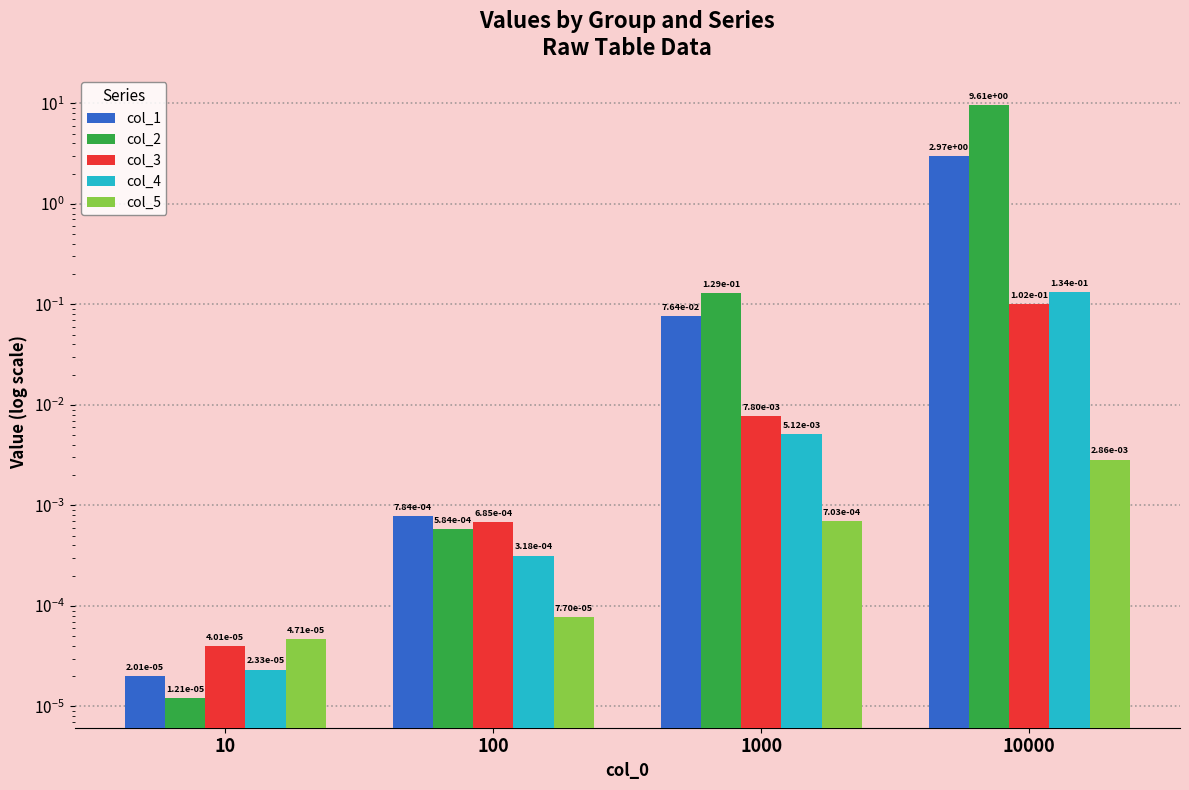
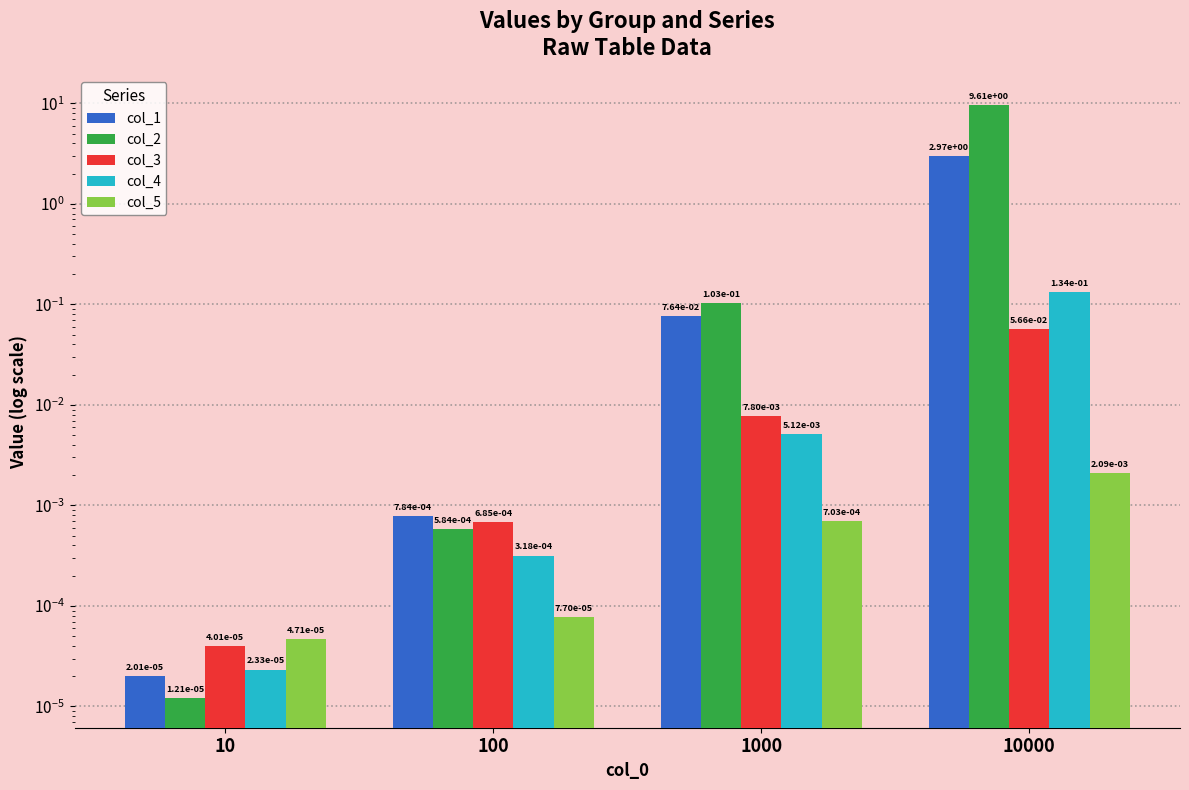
  {
    "col_1": {
      "10": "2.01e-05",
      "100": "7.84e-04",
      "1000": "7.64e-02",
      "10000": "2.97e+00"
    },
    "col_2": {
      "10": "1.21e-05",
      "100": "5.84e-04",
-     "1000": "1.29e-01",
+     "1000": "1.03e-01",
      "10000": "9.61e+00"
    },
    "col_3": {
      "10": "4.01e-05",
      "100": "6.85e-04",
      "1000": "7.80e-03",
-     "10000": "1.02e-01"
+     "10000": "5.66e-02"
    },
    "col_4": {
      "10": "2.33e-05",
      "100": "3.18e-04",
      "1000": "5.12e-03",
      "10000": "1.34e-01"
    },
    "col_5": {
      "10": "4.71e-05",
      "100": "7.70e-05",
      "1000": "7.03e-04",
-     "10000": "2.86e-03"
+     "10000": "2.09e-03"
    }
  }
